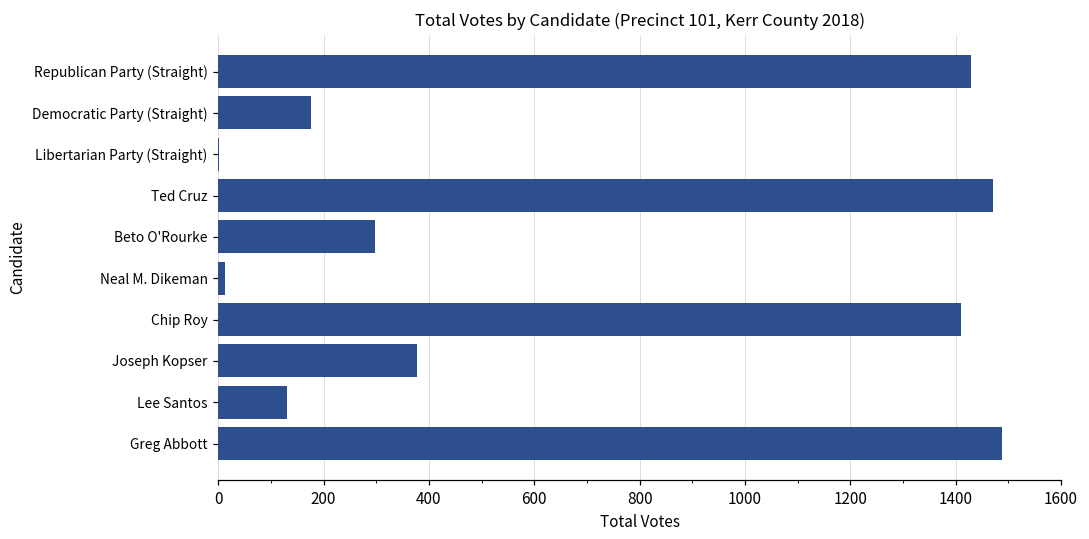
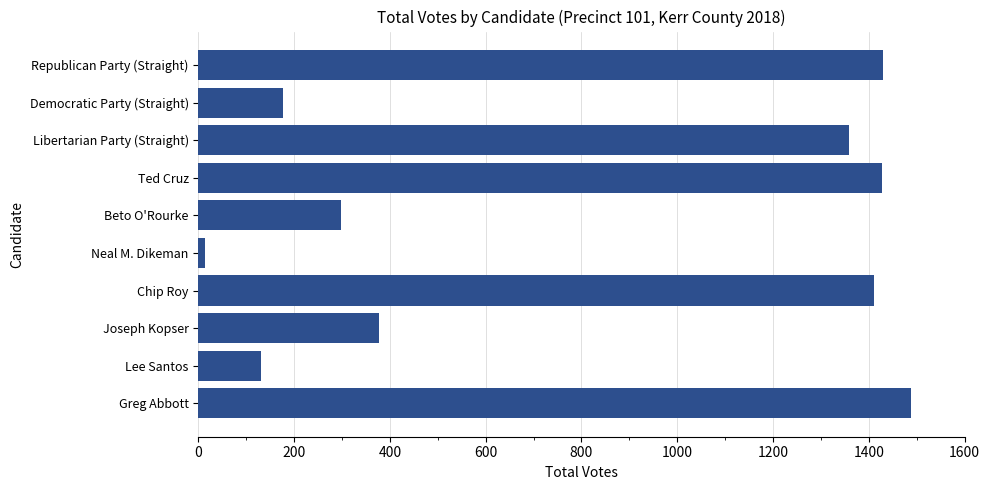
  {
    "Republican Party (Straight)": 1430,
    "Democratic Party (Straight)": 180,
-   "Libertarian Party (Straight)": 0,
-   "Ted Cruz": 1470,
+   "Libertarian Party (Straight)": 1360,
+   "Ted Cruz": 1430,
    "Beto O'Rourke": 300,
    "Neal M. Dikeman": 10,
    "Chip Roy": 1410,
    "Joseph Kopser": 380,
    "Lee Santos": 130,
    "Greg Abbott": 1490
  }
